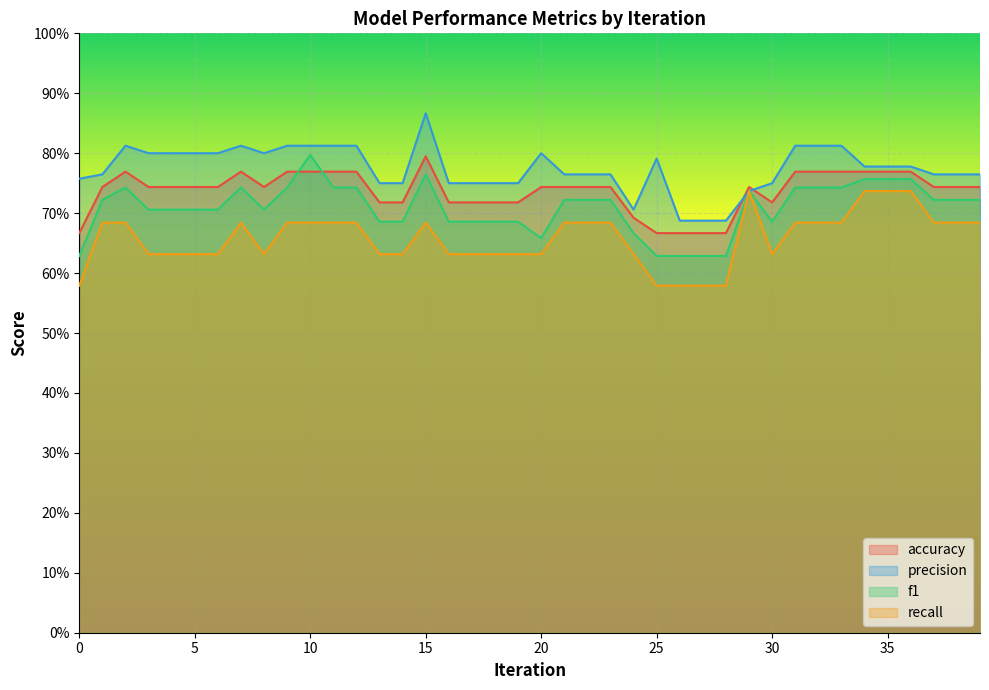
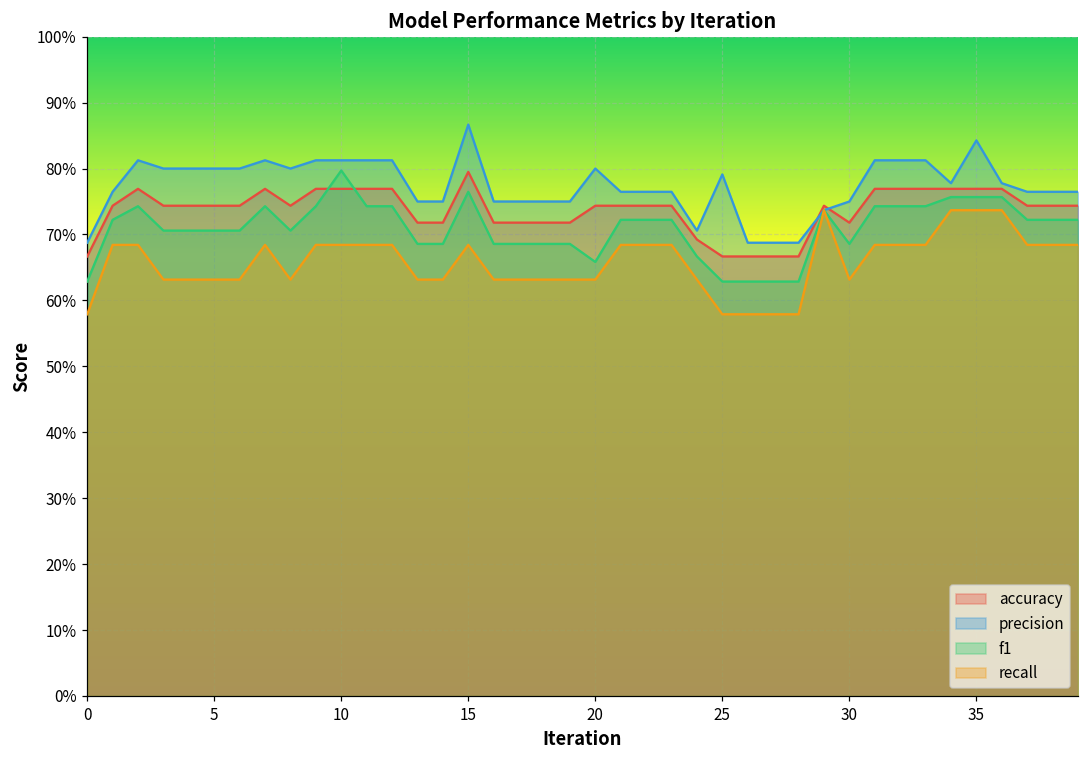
  {
    "precision": {
-     "0": "76%",
+     "0": "69%",
      "5": "80%",
      "10": "81%",
      "15": "87%",
      "20": "80%",
      "25": "79%",
      "30": "75%",
-     "35": "78%"
+     "35": "84%"
    },
    "f1": {
      "0": "63%",
      "5": "71%",
      "10": "80%",
      "15": "76%",
      "20": "66%",
      "25": "63%",
      "30": "69%",
      "35": "76%"
    }
  }
